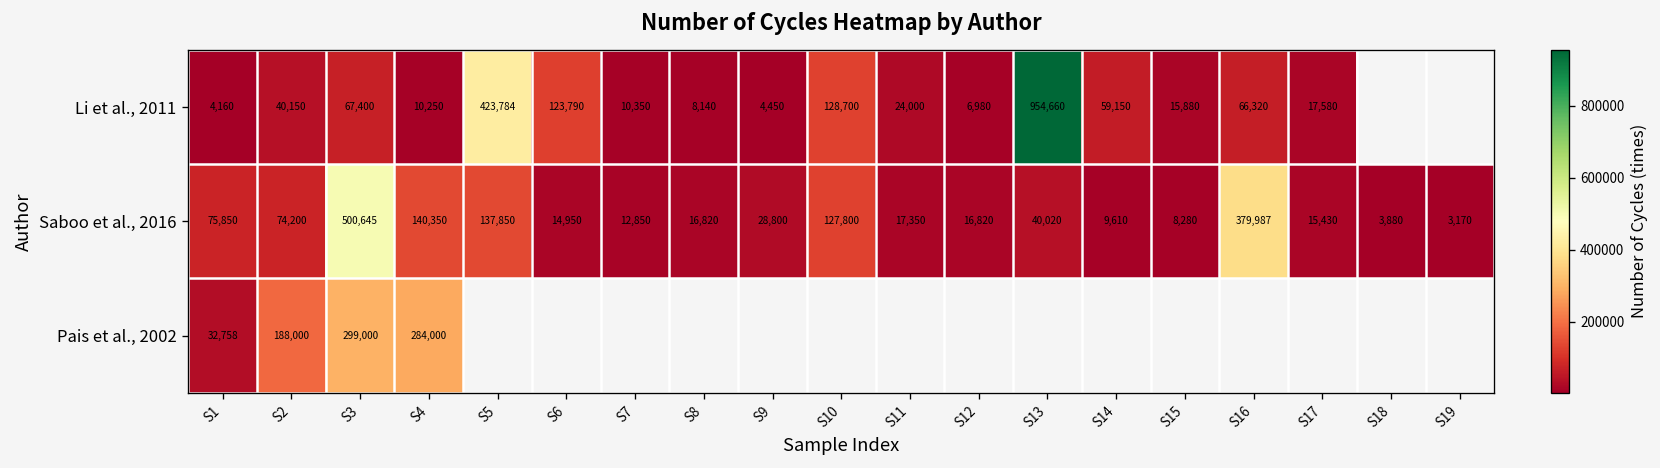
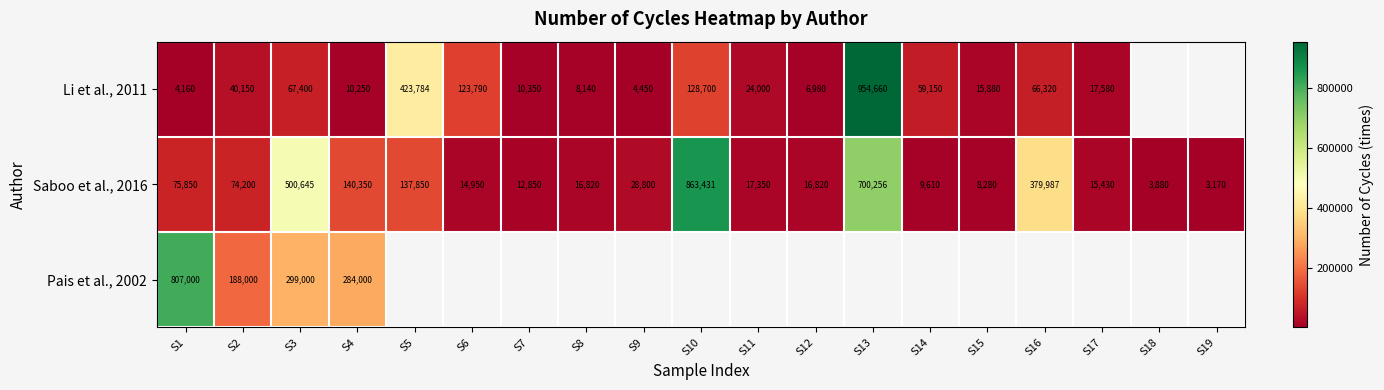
  {
    "Li et al., 2011": {
      "S1": "4,160",
      "S2": "40,150",
      "S3": "67,400",
      "S4": "10,250",
      "S5": "423,784",
      "S6": "123,790",
      "S7": "10,350",
      "S8": "8,140",
      "S9": "4,450",
      "S10": "128,700",
      "S11": "24,000",
      "S12": "6,980",
      "S13": "954,660",
      "S14": "59,150",
      "S15": "15,880",
      "S16": "66,320",
      "S17": "17,580"
    },
    "Saboo et al., 2016": {
      "S1": "75,850",
      "S2": "74,200",
      "S3": "500,645",
      "S4": "140,350",
      "S5": "137,850",
      "S6": "14,950",
      "S7": "12,850",
      "S8": "16,820",
      "S9": "28,800",
-     "S10": "127,800",
+     "S10": "863,431",
      "S11": "17,350",
      "S12": "16,820",
-     "S13": "40,020",
+     "S13": "700,256",
      "S14": "9,610",
      "S15": "8,280",
      "S16": "379,987",
      "S17": "15,430",
      "S18": "3,880",
      "S19": "3,170"
    },
    "Pais et al., 2002": {
-     "S1": "32,758",
+     "S1": "807,000",
      "S2": "188,000",
      "S3": "299,000",
      "S4": "284,000"
    }
  }
